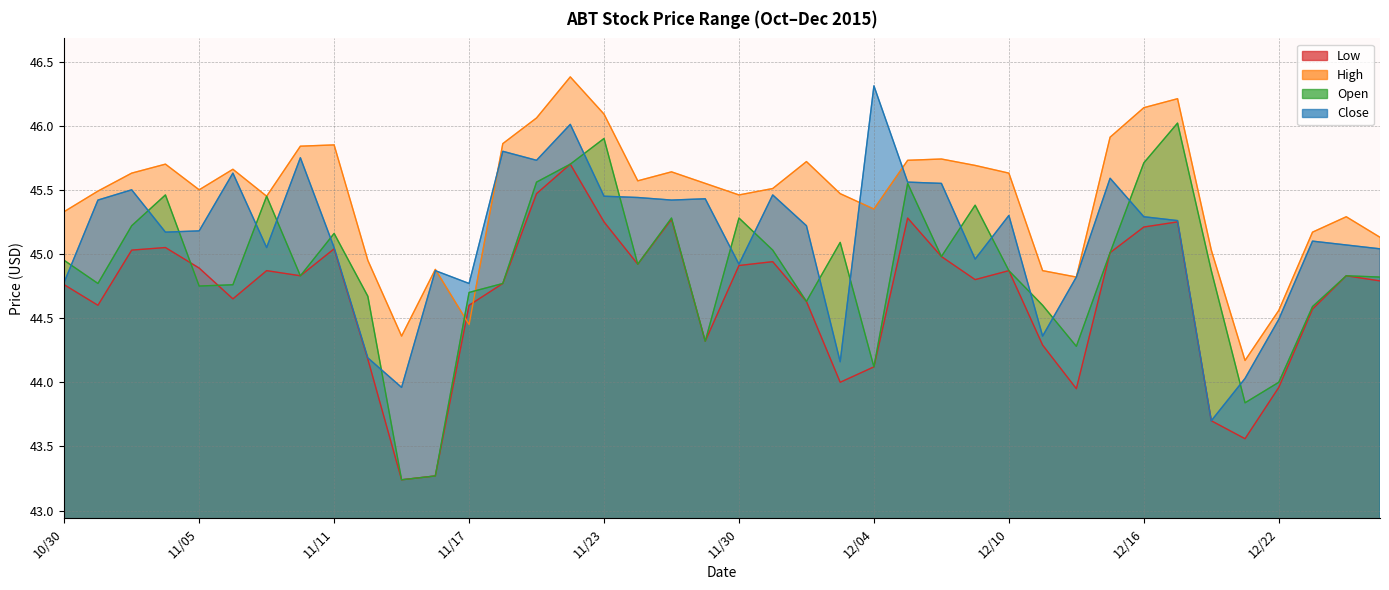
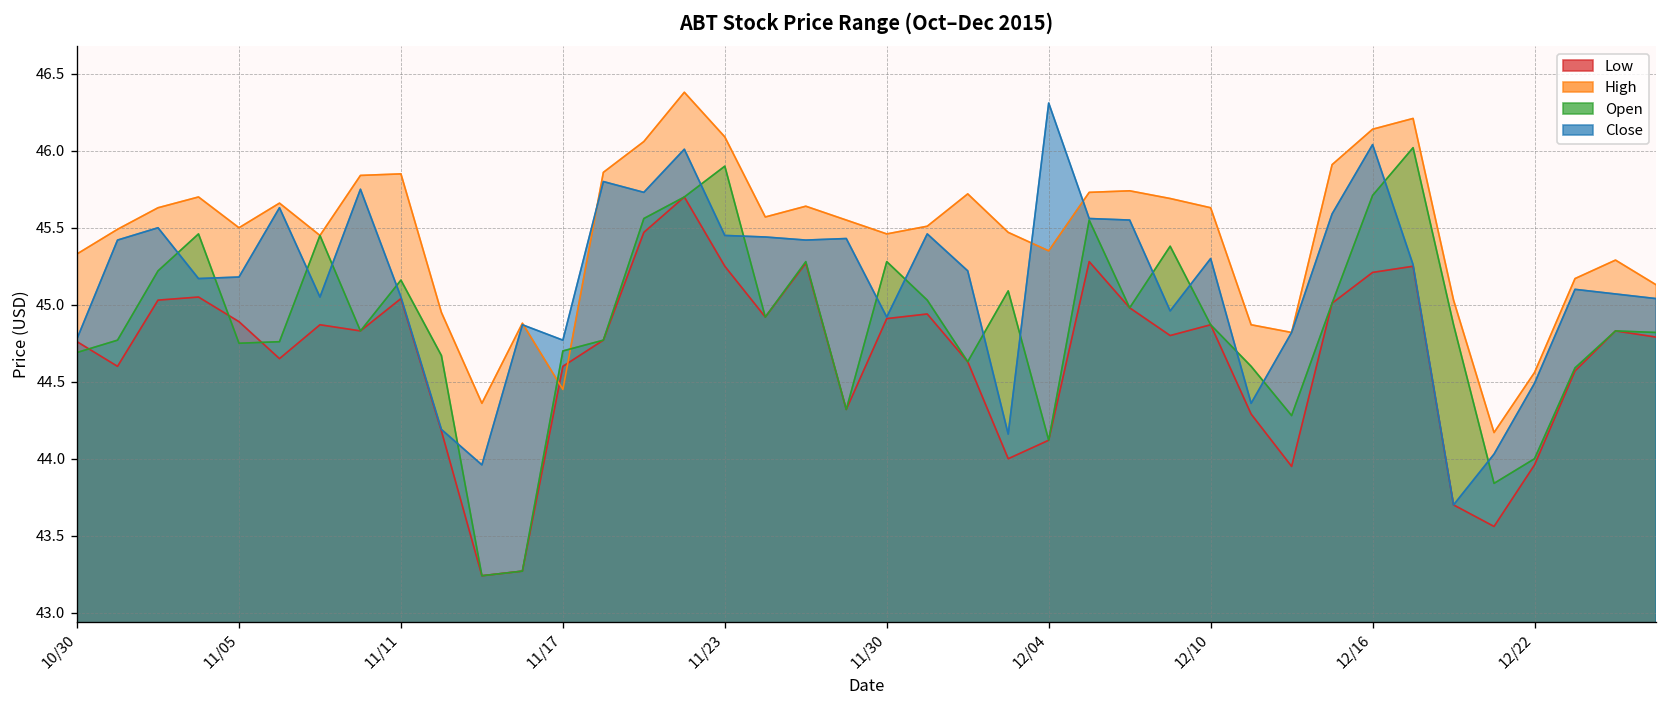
  {
    "Low": {
      "10/30": 44.76,
      "11/05": 44.89,
      "11/17": 44.60,
      "11/23": 45.25,
      "12/16": 45.21,
      "12/22": 43.96
    },
    "High": {
      "10/30": 45.33,
      "11/05": 45.50,
      "11/11": 45.85,
      "11/17": 44.45,
      "11/23": 46.09,
      "11/30": 45.46,
      "12/04": 45.35,
      "12/10": 45.63,
      "12/16": 46.14,
      "12/22": 44.56
    },
    "Open": {
-     "10/30": 44.95,
+     "10/30": 44.69,
      "11/05": 44.75,
      "11/11": 45.16,
      "11/17": 44.70,
      "11/23": 45.90,
      "11/30": 45.28,
      "12/16": 45.71,
      "12/22": 44.00
    },
    "Close": {
      "10/30": 44.78,
      "11/05": 45.18,
      "11/17": 44.77,
      "11/23": 45.45,
      "12/04": 46.31,
      "12/10": 45.30,
-     "12/16": 45.29,
+     "12/16": 46.04,
      "12/22": 44.49
    }
  }
